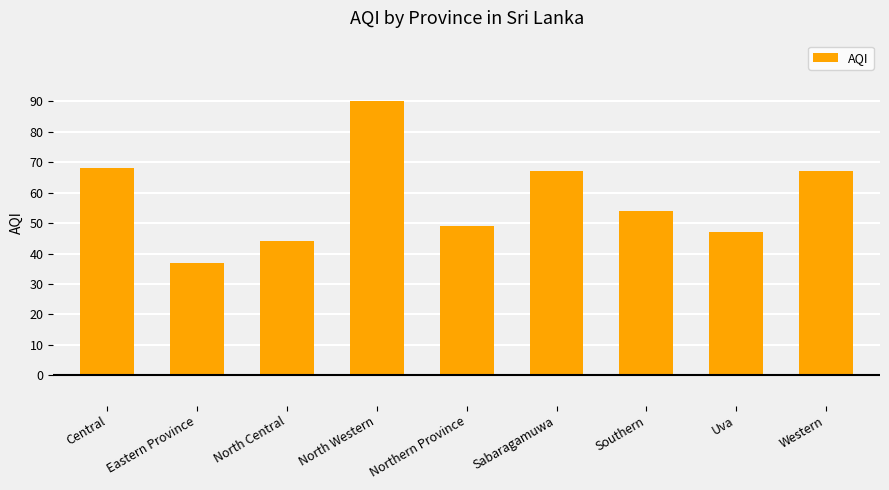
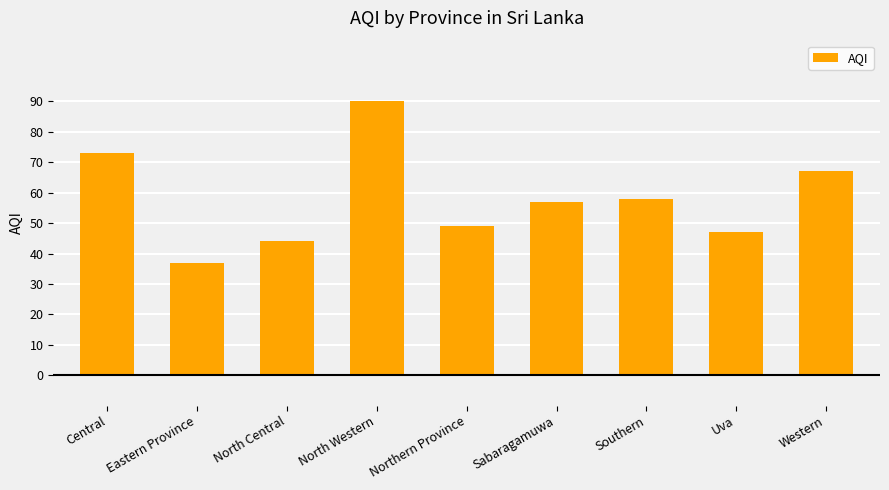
  {
-   "Central": 68,
+   "Central": 73,
    "Eastern Province": 37,
    "North Central": 44,
    "North Western": 90,
    "Northern Province": 49,
-   "Sabaragamuwa": 67,
-   "Southern": 54,
+   "Sabaragamuwa": 57,
+   "Southern": 58,
    "Uva": 47,
    "Western": 67
  }
